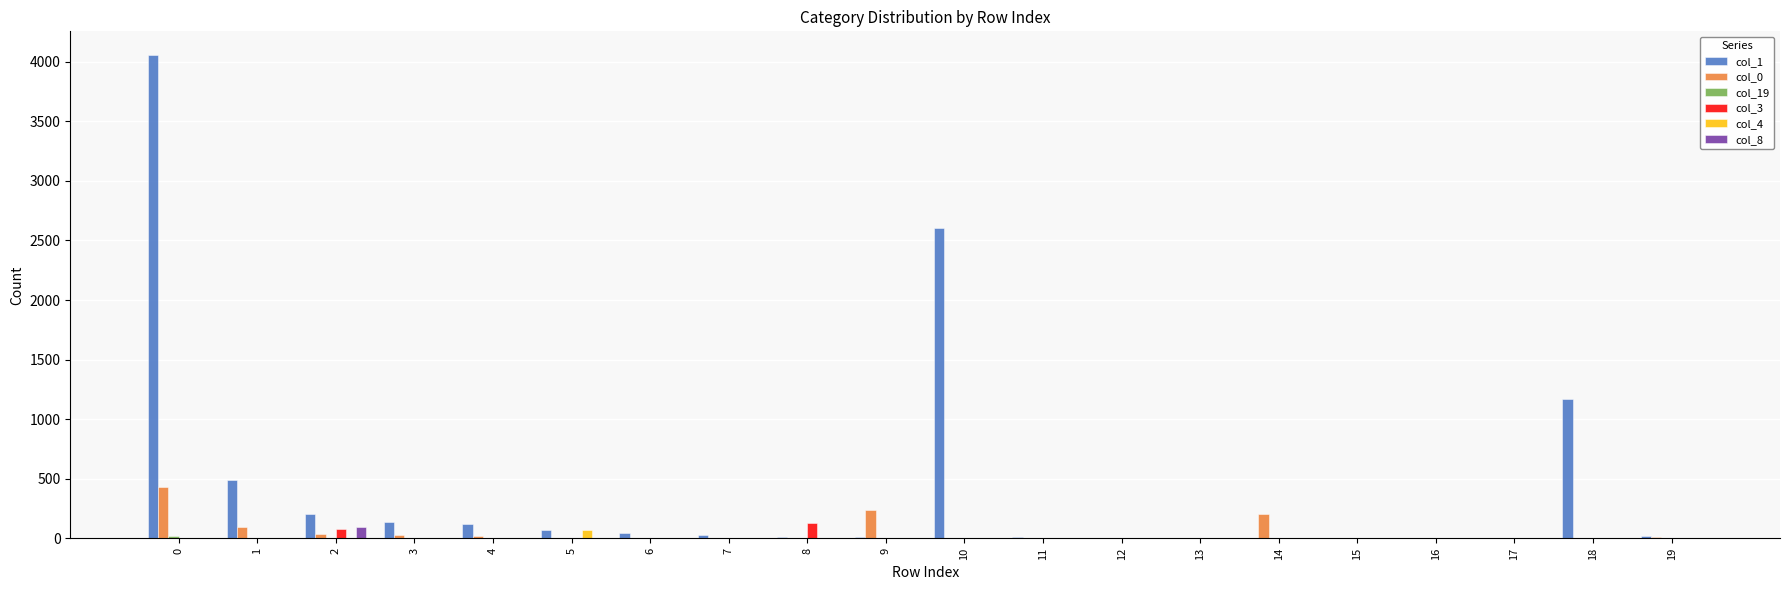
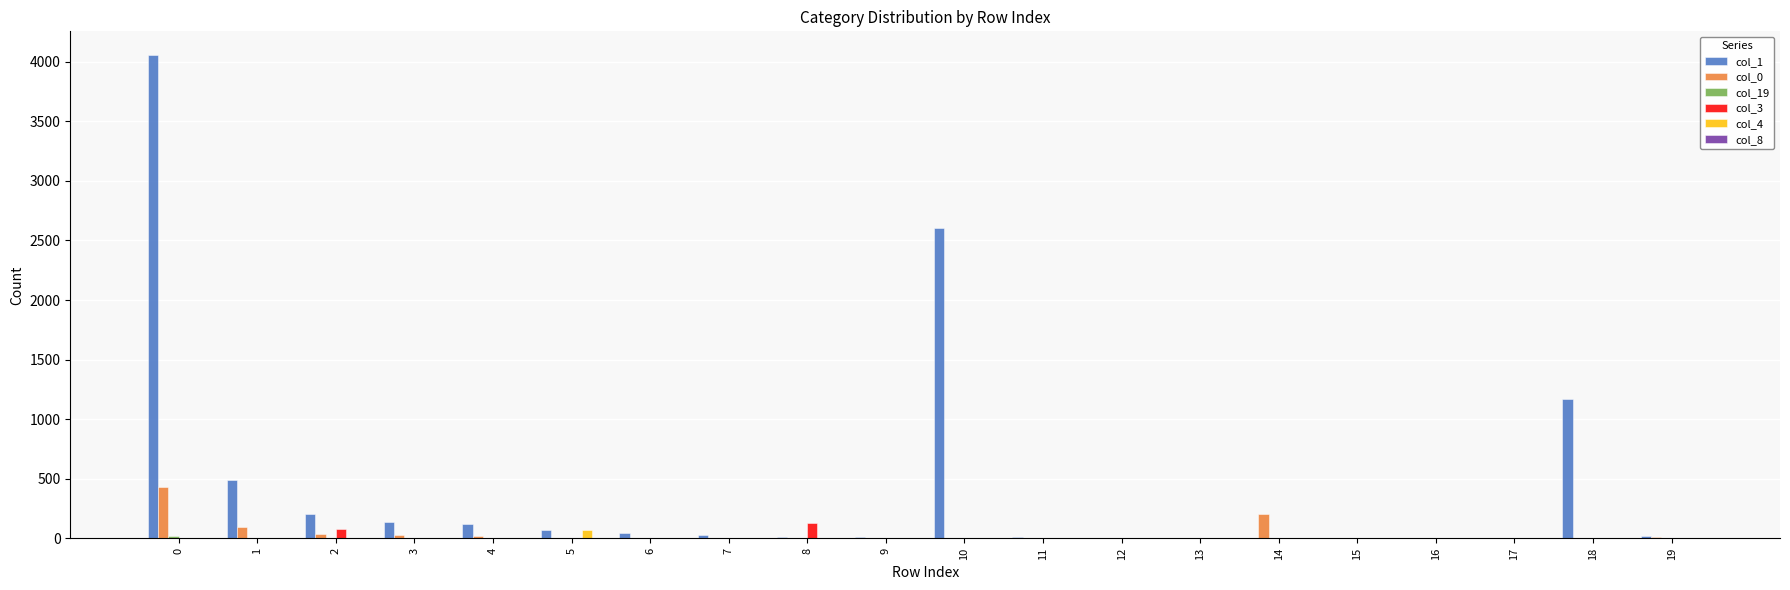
  {
    "col_1": {
      "0": 4050,
      "1": 490,
      "2": 200,
      "3": 140,
      "4": 120,
      "5": 70,
      "6": 40,
      "7": 30,
      "10": 2610,
      "13": 0,
      "16": 0,
      "17": 0,
      "18": 1170
    },
    "col_0": {
      "0": 440,
      "1": 100,
      "2": 40,
      "3": 30,
-     "9": 240,
+     "9": 10,
      "14": 200,
      "15": 0,
      "16": 0,
      "17": 0
    },
    "col_19": {
      "4": 0,
      "5": 0,
      "6": 0,
      "7": 0,
      "8": 0,
      "9": 0,
      "10": 0,
      "11": 0,
      "12": 0,
      "13": 0,
      "14": 0,
      "15": 0,
      "16": 0,
      "17": 0,
      "18": 0,
      "19": 0
    },
    "col_3": {
      "1": 0,
      "2": 80,
      "3": 0,
      "4": 0,
      "5": 0,
      "7": 0,
      "8": 130,
      "9": 0,
      "10": 0,
      "11": 0,
      "12": 0,
      "13": 0,
      "14": 0,
      "15": 0,
      "16": 0,
      "17": 0,
      "18": 0,
      "19": 0
    },
    "col_4": {
      "1": 0,
      "2": 0,
      "3": 0,
      "4": 0,
      "5": 70,
      "6": 0,
      "7": 0,
      "8": 0,
      "9": 0,
      "10": 0,
      "11": 0,
      "12": 0,
      "13": 0,
      "14": 0,
      "15": 0,
      "16": 0,
      "17": 0,
      "18": 0,
      "19": 0
    },
    "col_8": {
      "1": 0,
-     "2": 100,
+     "2": 0,
      "3": 0,
      "4": 0,
      "5": 0,
      "6": 0,
      "7": 0,
      "8": 0,
      "9": 0,
      "10": 0,
      "11": 0,
      "12": 0,
      "13": 0,
      "14": 0,
      "15": 0,
      "16": 0,
      "17": 0,
      "18": 0,
      "19": 0
    }
  }
